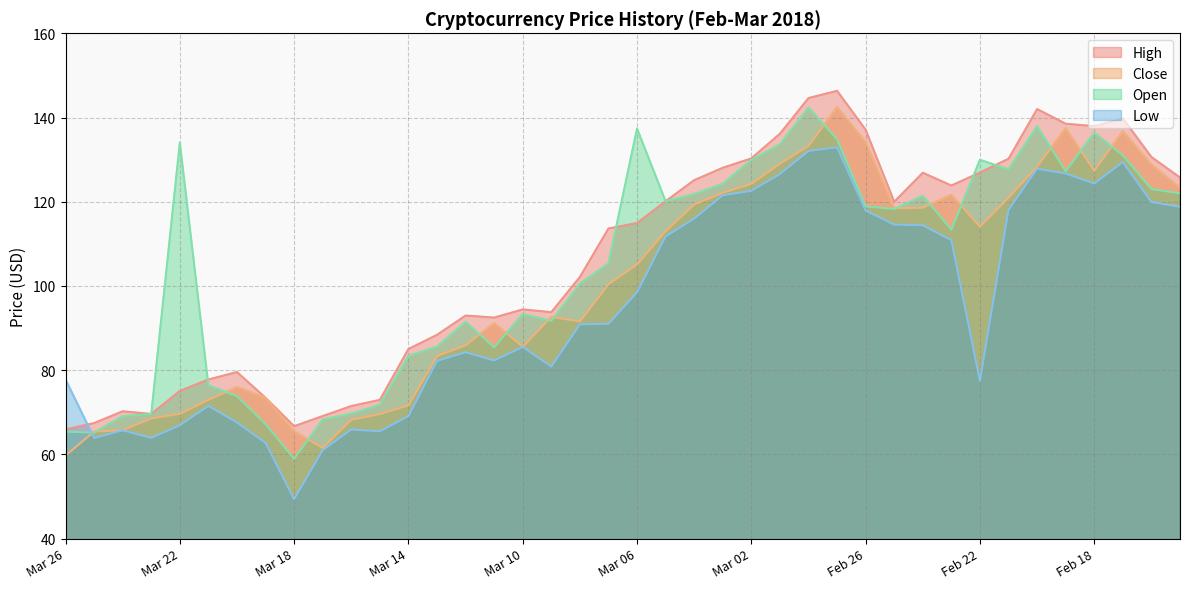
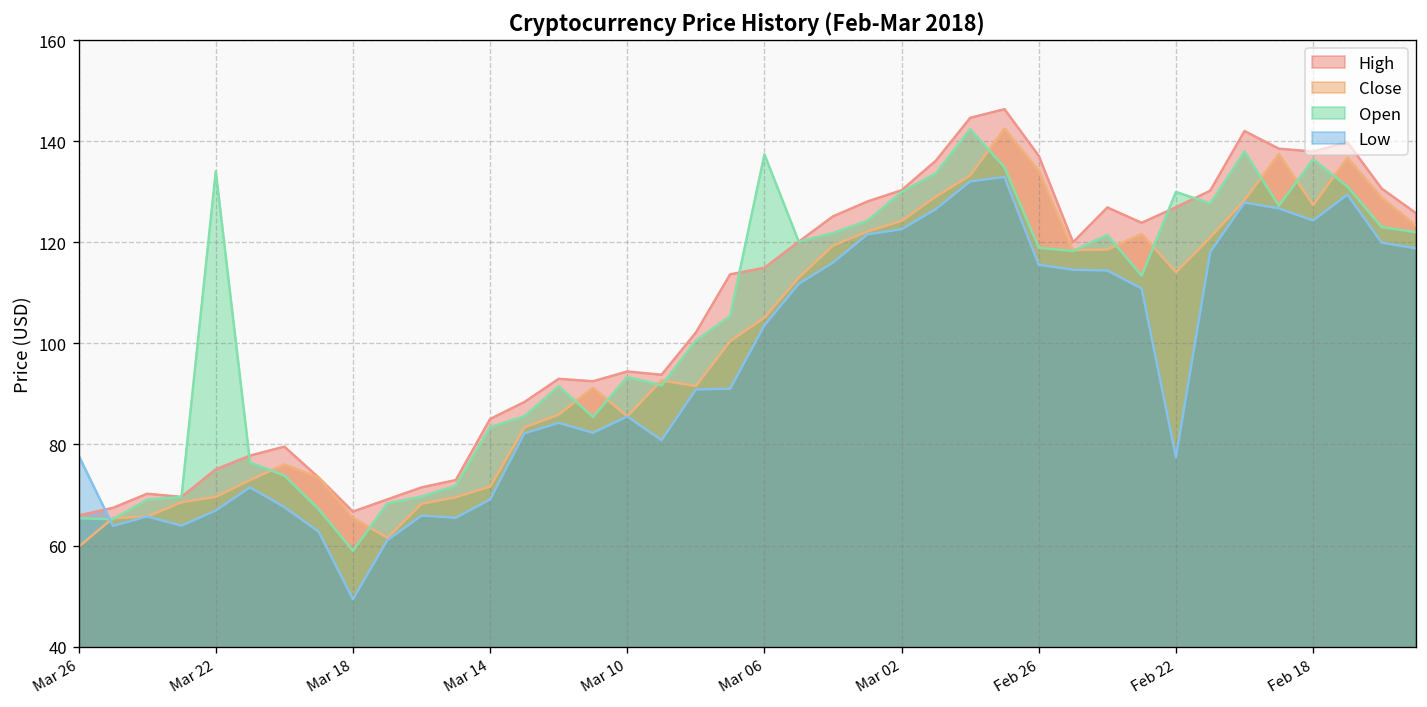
  {
    "Open": {
      "Mar 22": 134,
      "Mar 18": 59,
      "Mar 14": 83,
      "Mar 10": 93,
      "Mar 06": 137,
      "Feb 26": 119,
      "Feb 22": 130,
      "Feb 18": 136
    },
    "Low": {
      "Mar 26": 78,
      "Mar 22": 67,
      "Mar 18": 49,
      "Mar 14": 69,
-     "Mar 06": 99,
+     "Mar 06": 104,
      "Mar 02": 123,
-     "Feb 26": 118,
+     "Feb 26": 116,
      "Feb 22": 77,
      "Feb 18": 124
    }
  }
